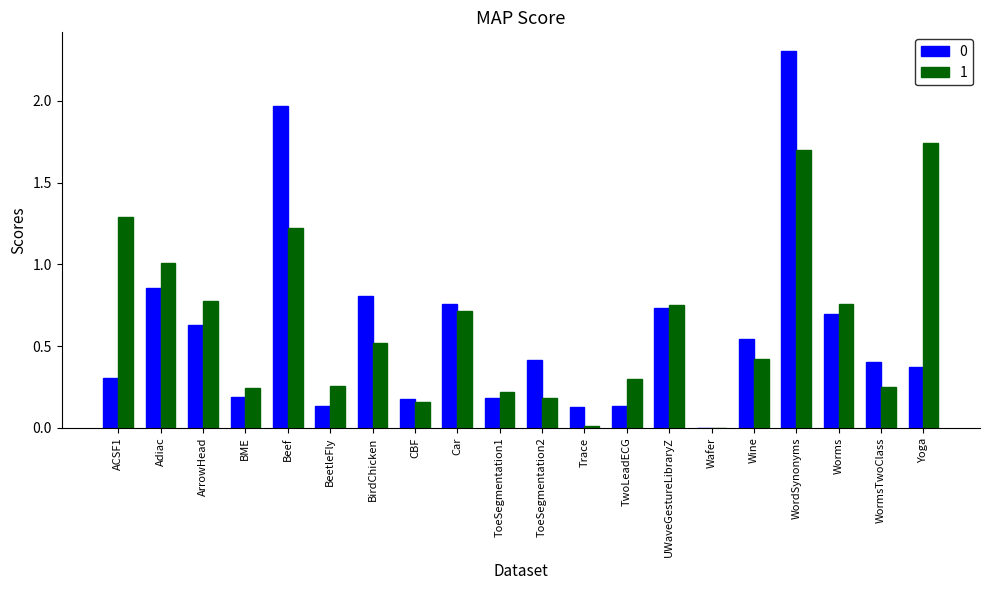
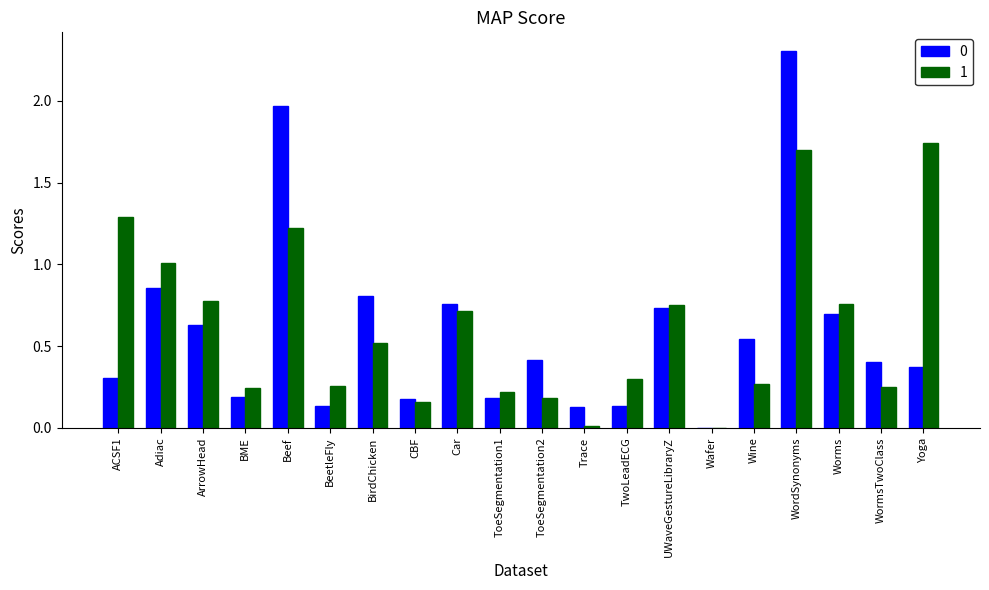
  {
    "0": {
      "ACSF1": 0.30,
      "Adiac": 0.85,
      "ArrowHead": 0.63,
      "BME": 0.19,
      "Beef": 1.97,
      "BeetleFly": 0.13,
      "BirdChicken": 0.81,
      "CBF": 0.18,
      "Car": 0.76,
      "ToeSegmentation1": 0.19,
      "ToeSegmentation2": 0.42,
      "Trace": 0.12,
      "TwoLeadECG": 0.14,
      "UWaveGestureLibraryZ": 0.73,
      "Wine": 0.55,
      "WordSynonyms": 2.30,
      "Worms": 0.69,
      "WormsTwoClass": 0.40,
      "Yoga": 0.37
    },
    "1": {
      "ACSF1": 1.29,
      "Adiac": 1.01,
      "ArrowHead": 0.77,
      "BME": 0.24,
      "Beef": 1.22,
      "BeetleFly": 0.26,
      "BirdChicken": 0.52,
      "CBF": 0.16,
      "Car": 0.72,
      "ToeSegmentation1": 0.22,
      "ToeSegmentation2": 0.18,
      "TwoLeadECG": 0.30,
      "UWaveGestureLibraryZ": 0.75,
-     "Wine": 0.42,
+     "Wine": 0.27,
      "WordSynonyms": 1.70,
      "Worms": 0.76,
      "WormsTwoClass": 0.25,
      "Yoga": 1.74
    }
  }
